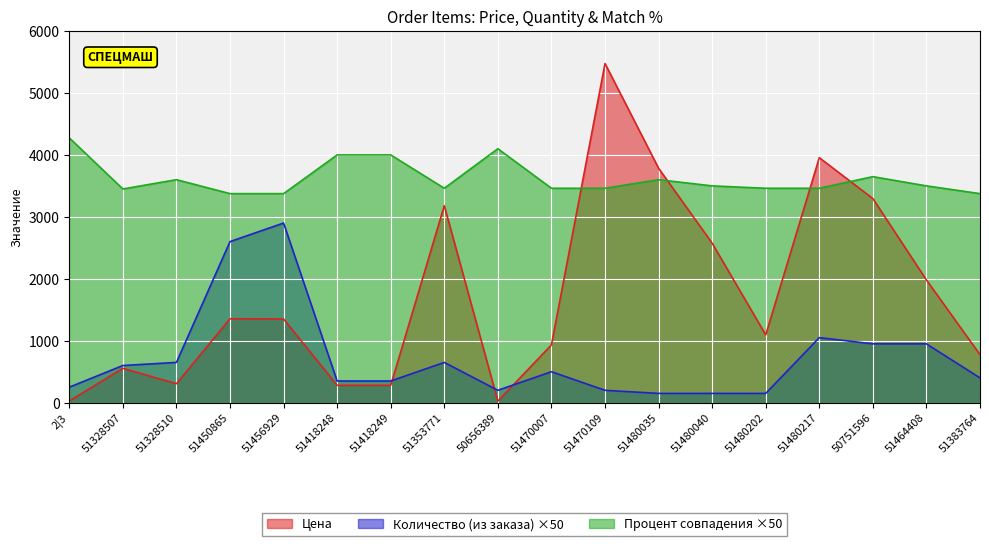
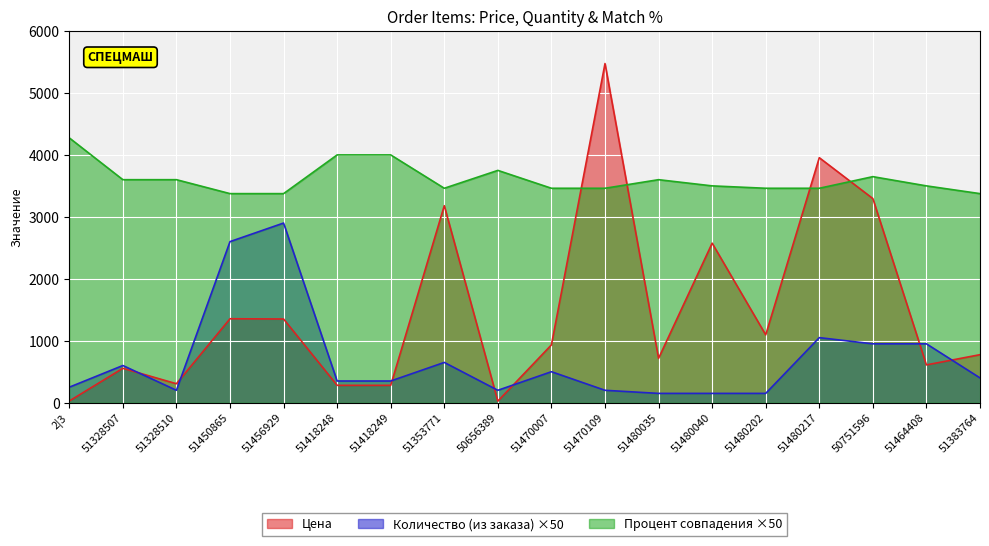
  {
    "Цена": {
      "2|3": 0,
      "51328507": 600,
      "51328510": 300,
      "51450865": 1400,
      "51456929": 1400,
      "51418248": 300,
      "51418249": 300,
      "51353771": 3200,
      "50656389": 0,
      "51470007": 900,
      "51470109": 5500,
-     "51480035": 3800,
+     "51480035": 700,
      "51480040": 2600,
      "51480202": 1100,
      "51480217": 4000,
      "50751596": 3300,
-     "51464408": 2000,
+     "51464408": 600,
      "51383764": 800
    },
    "Количество (из заказа) ×50": {
      "2|3": 300,
      "51328507": 600,
-     "51328510": 700,
+     "51328510": 200,
      "51450865": 2600,
      "51456929": 2900,
      "51418248": 400,
      "51418249": 400,
      "51353771": 700,
      "50656389": 200,
      "51470007": 500,
      "51470109": 200,
      "51480035": 200,
      "51480040": 200,
      "51480202": 200,
      "51480217": 1100,
      "50751596": 1000,
      "51464408": 1000,
      "51383764": 400
    },
    "Процент совпадения ×50": {
      "2|3": 4300,
-     "51328507": 3500,
+     "51328507": 3600,
      "51328510": 3600,
      "51450865": 3400,
      "51456929": 3400,
      "51418248": 4000,
      "51418249": 4000,
      "51353771": 3500,
-     "50656389": 4100,
+     "50656389": 3800,
      "51470007": 3500,
      "51470109": 3500,
      "51480035": 3600,
      "51480040": 3500,
      "51480202": 3500,
      "51480217": 3500,
      "50751596": 3600,
      "51464408": 3500,
      "51383764": 3400
    }
  }
